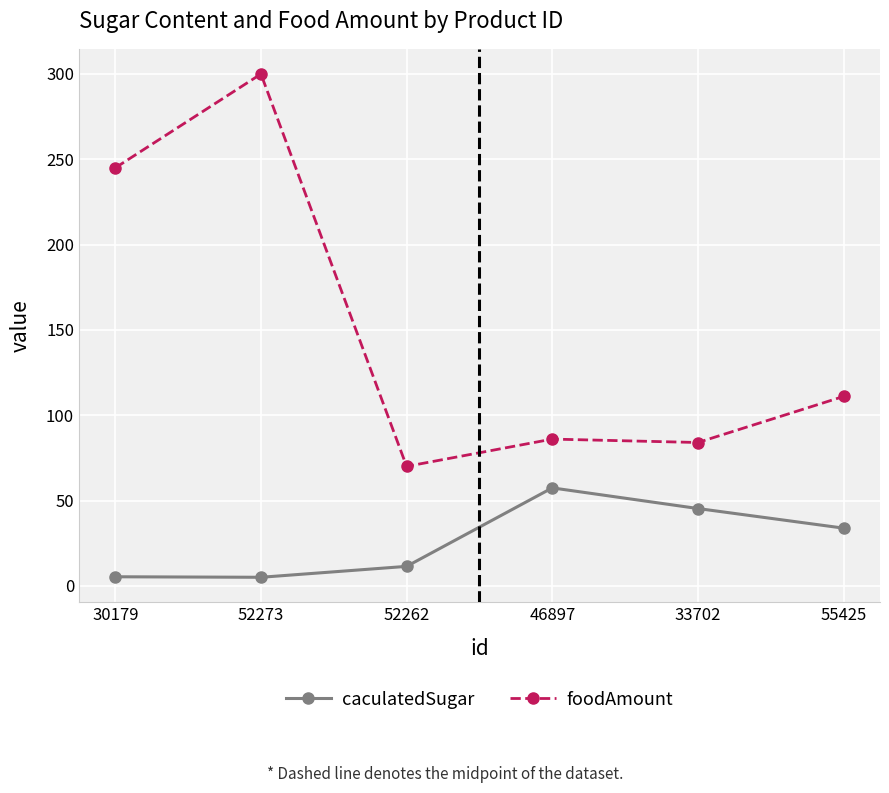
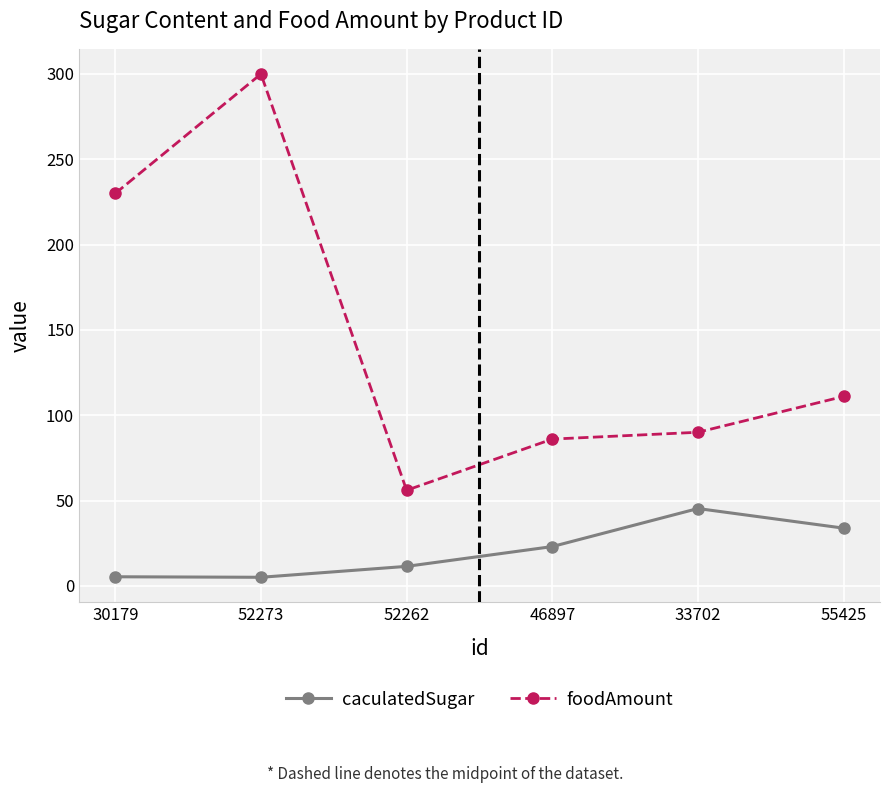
  {
    "caculatedSugar": {
      "30179": 5,
      "52273": 5,
      "52262": 11,
-     "46897": 57,
+     "46897": 23,
      "33702": 45,
      "55425": 34
    },
    "foodAmount": {
-     "30179": 245,
+     "30179": 230,
      "52273": 300,
-     "52262": 70,
+     "52262": 56,
      "46897": 86,
-     "33702": 84,
+     "33702": 90,
      "55425": 111
    }
  }
